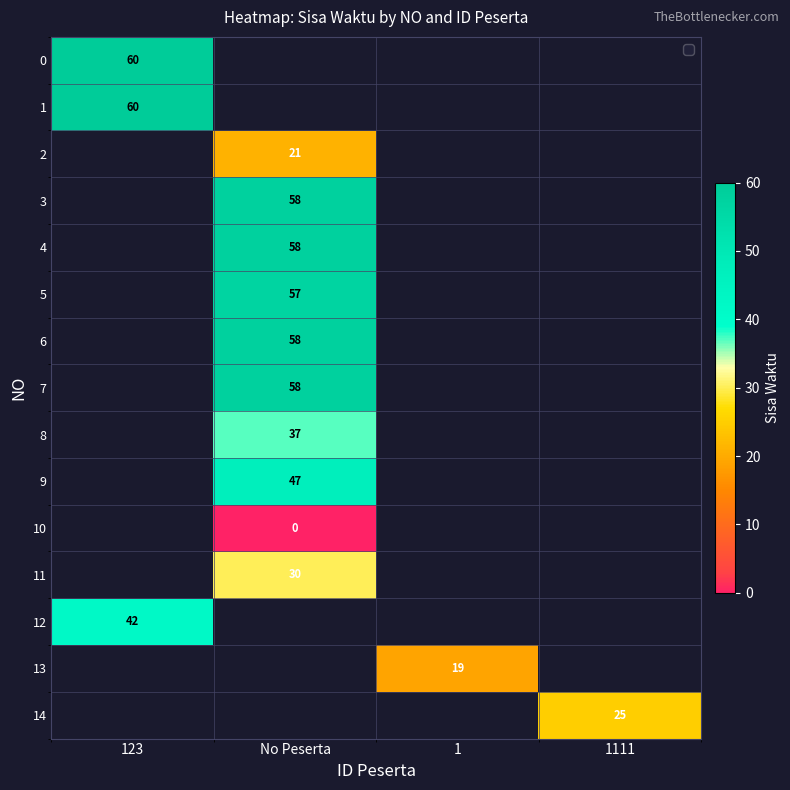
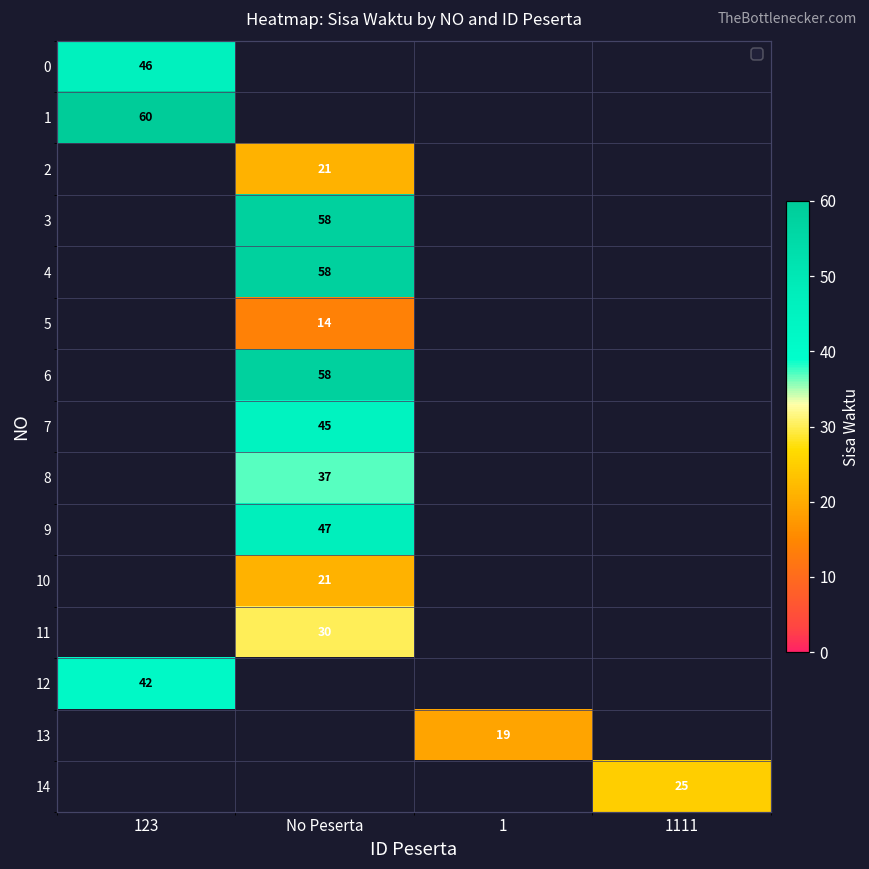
  {
    "0": {
-     "123": 60
+     "123": 46
    },
    "1": {
      "123": 60
    },
    "2": {
      "No Peserta": 21
    },
    "3": {
      "No Peserta": 58
    },
    "4": {
      "No Peserta": 58
    },
    "5": {
-     "No Peserta": 57
+     "No Peserta": 14
    },
    "6": {
      "No Peserta": 58
    },
    "7": {
-     "No Peserta": 58
+     "No Peserta": 45
    },
    "8": {
      "No Peserta": 37
    },
    "9": {
      "No Peserta": 47
    },
    "10": {
-     "No Peserta": 0
+     "No Peserta": 21
    },
    "11": {
      "No Peserta": 30
    },
    "12": {
      "123": 42
    },
    "13": {
      "1": 19
    },
    "14": {
      "1111": 25
    }
  }
